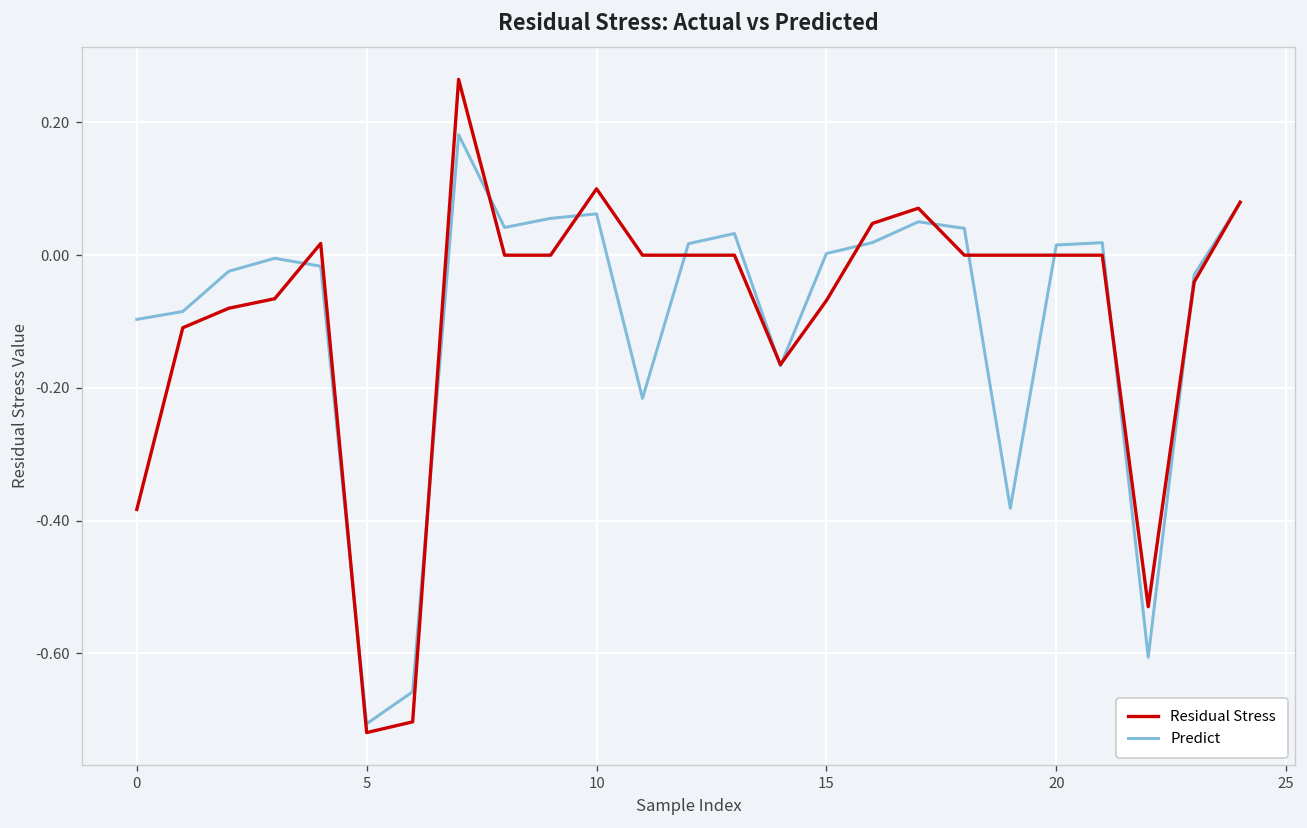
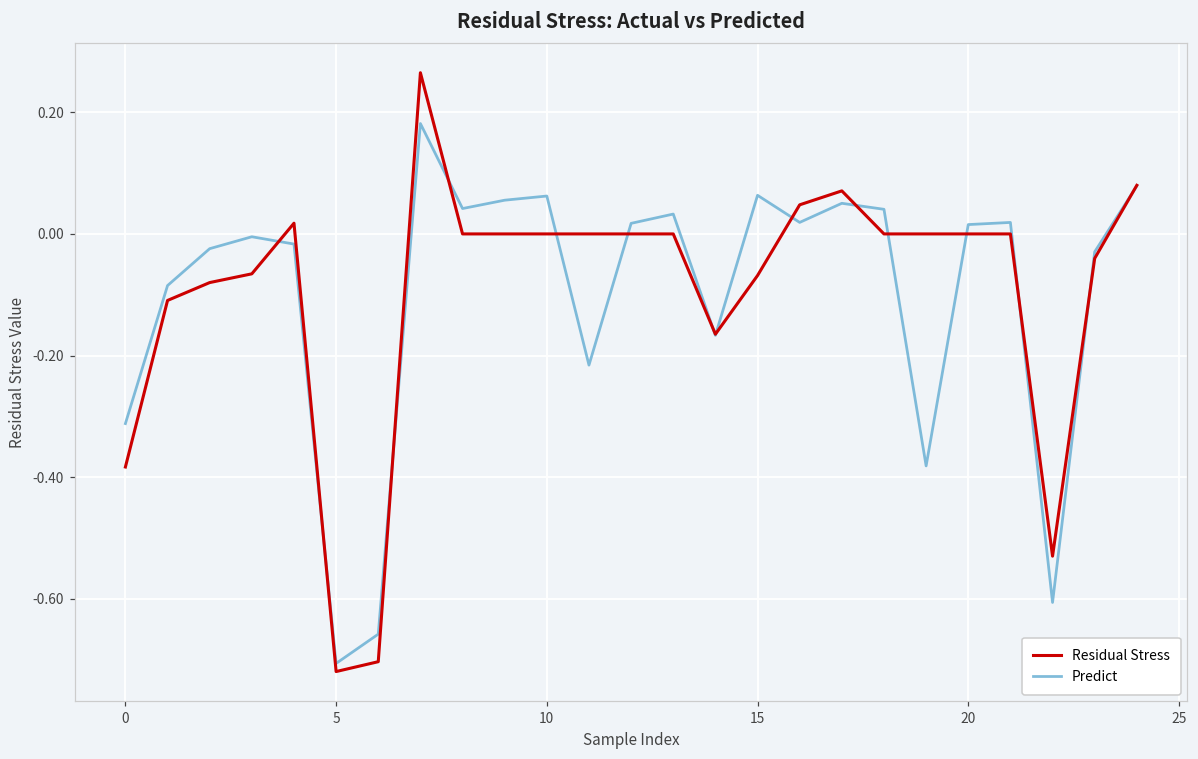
  {
    "Residual Stress": {
      "0": -0.38,
      "5": -0.72,
-     "10": 0.1,
+     "10": 0.0,
      "15": -0.07,
      "20": 0.0
    },
    "Predict": {
-     "0": -0.10,
+     "0": -0.31,
      "5": -0.71,
      "10": 0.06,
-     "15": 0.00,
+     "15": 0.06,
      "20": 0.02
    }
  }
